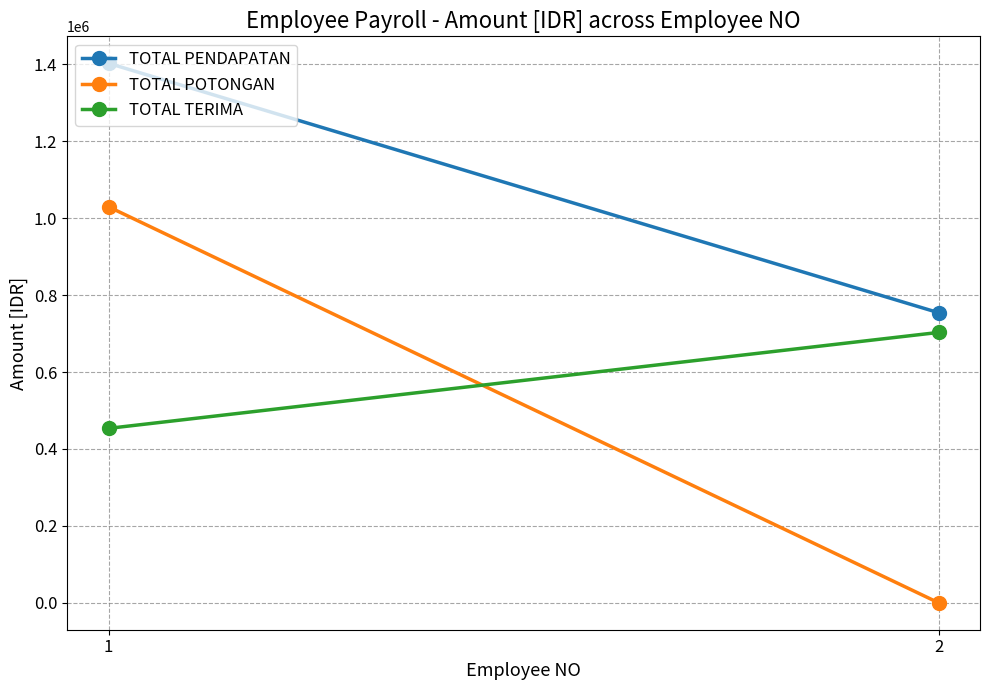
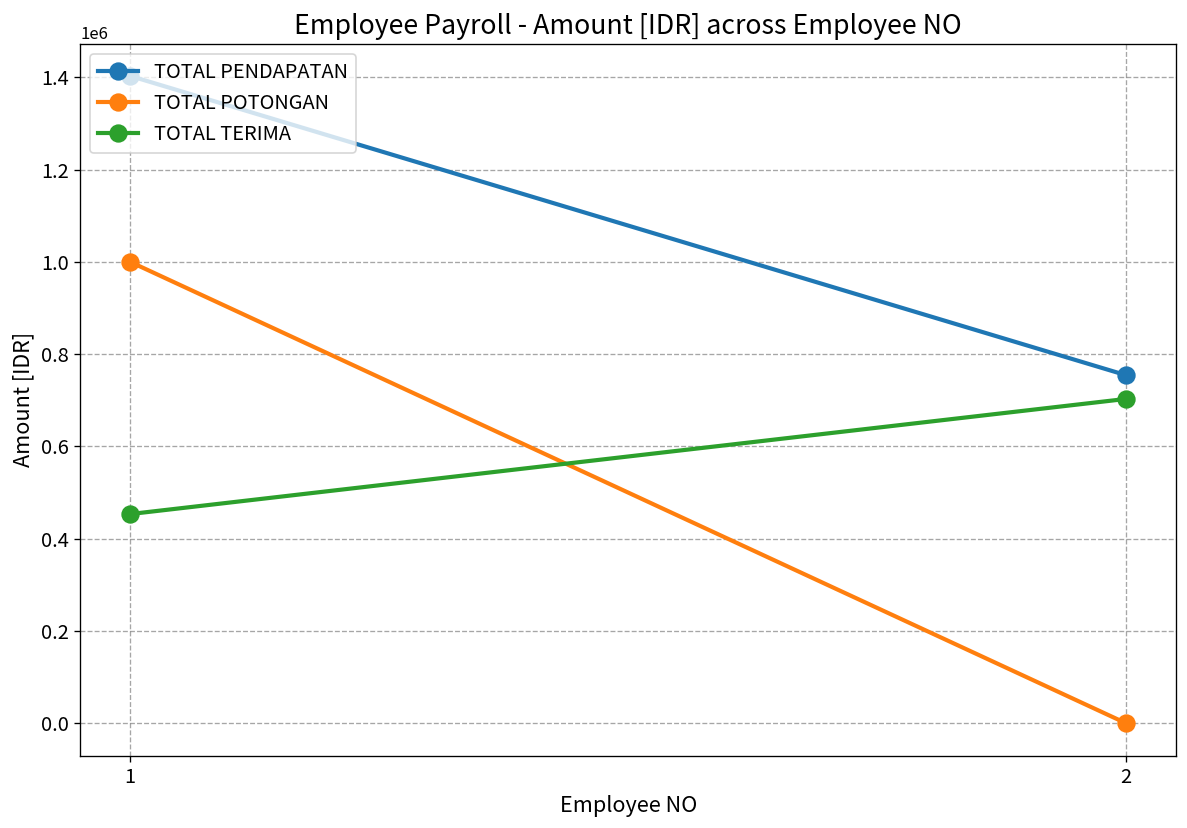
  {
    "TOTAL PENDAPATAN": {
      "2": 750000
    },
    "TOTAL POTONGAN": {
-     "1": 1030000,
+     "1": 1000000,
      "2": 0
    },
    "TOTAL TERIMA": {
      "1": 450000,
      "2": 700000
    }
  }
